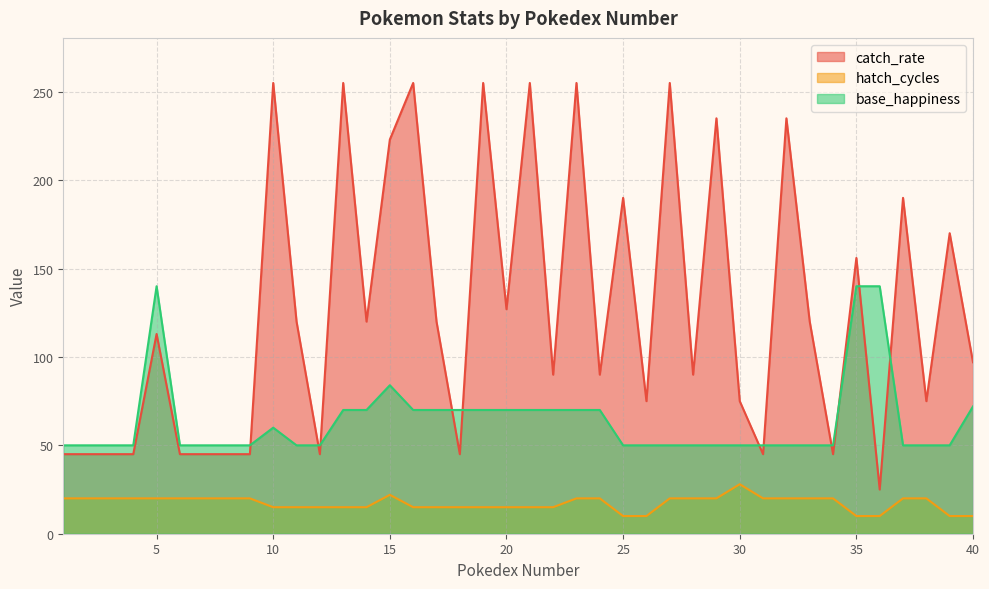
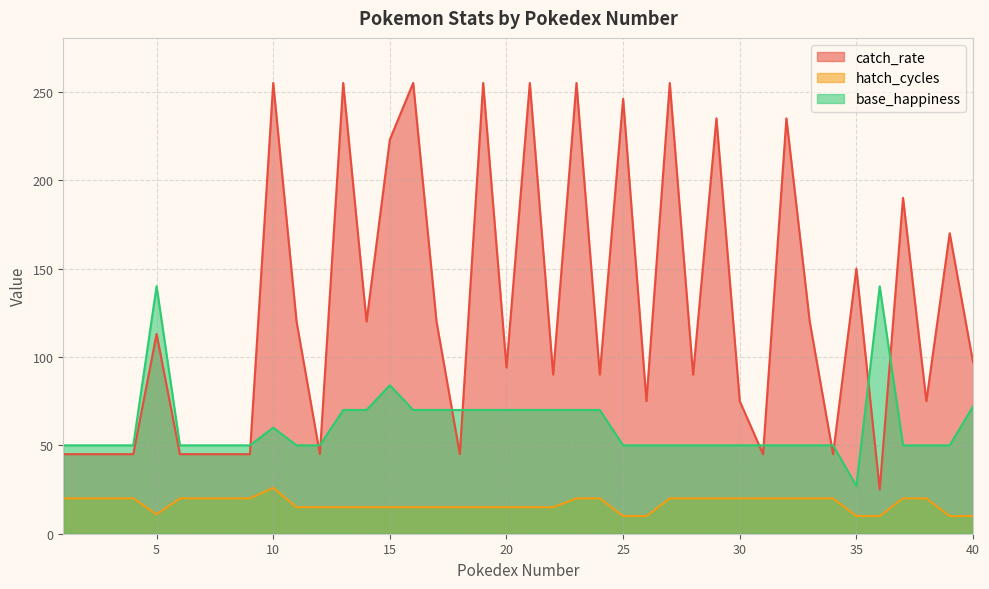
  {
    "catch_rate": {
      "5": 113,
      "10": 255,
      "15": 223,
-     "20": 127,
-     "25": 190,
+     "20": 94,
+     "25": 246,
      "30": 75,
-     "35": 156,
+     "35": 150,
      "40": 97
    },
    "hatch_cycles": {
-     "5": 20,
-     "10": 15,
-     "15": 22,
+     "5": 11,
+     "10": 26,
+     "15": 15,
      "20": 15,
      "25": 10,
-     "30": 28,
+     "30": 20,
      "35": 10,
      "40": 10
    },
    "base_happiness": {
      "5": 140,
      "10": 60,
      "15": 84,
      "20": 70,
      "25": 50,
      "30": 50,
-     "35": 140,
+     "35": 27,
      "40": 72
    }
  }
